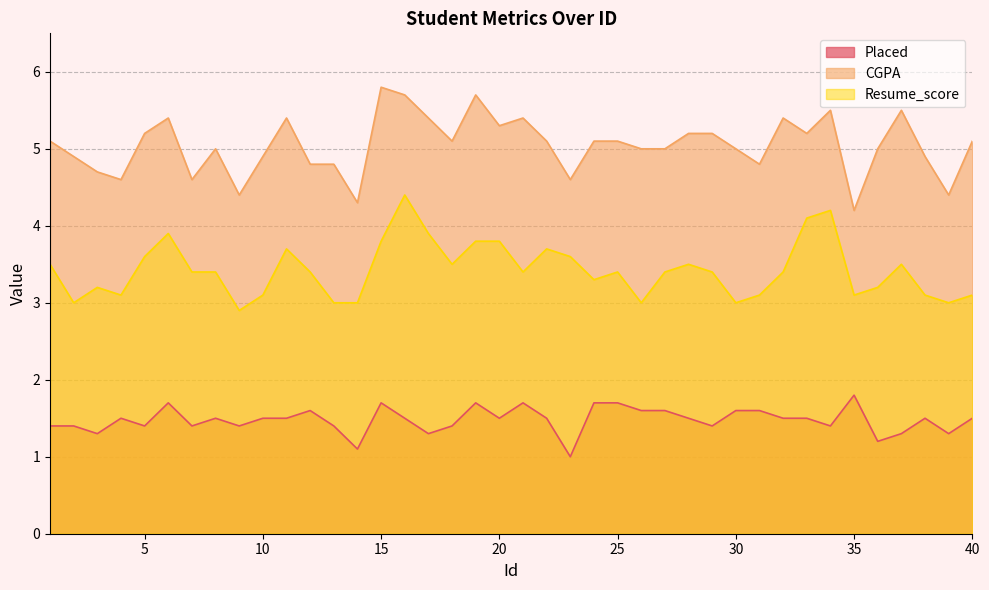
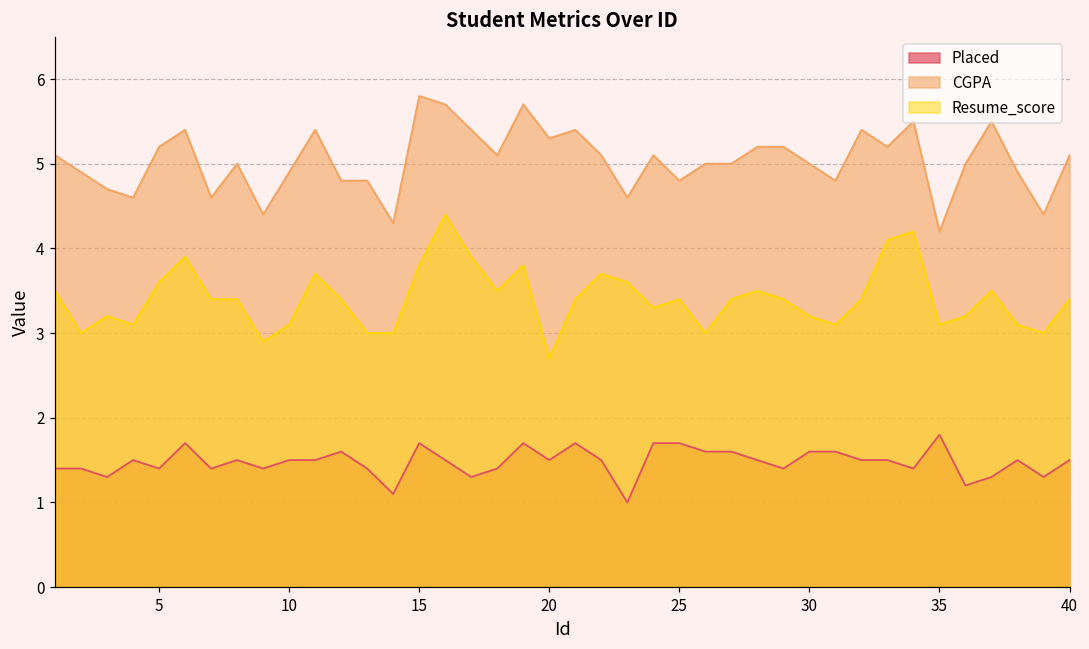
  {
    "Placed": {
      "5": 1.4,
      "10": 1.5,
      "15": 1.7,
      "20": 1.5,
      "25": 1.7,
      "30": 1.6,
      "35": 1.8,
      "40": 1.5
    },
    "CGPA": {
      "5": 5.2,
      "10": 4.9,
      "15": 5.8,
      "20": 5.3,
-     "25": 5.1,
+     "25": 4.8,
      "30": 5.0,
      "35": 4.2,
      "40": 5.1
    },
    "Resume_score": {
      "5": 3.6,
      "10": 3.1,
      "15": 3.8,
-     "20": 3.8,
+     "20": 2.7,
      "25": 3.4,
-     "30": 3.0,
+     "30": 3.2,
      "35": 3.1,
-     "40": 3.1
+     "40": 3.4
    }
  }
